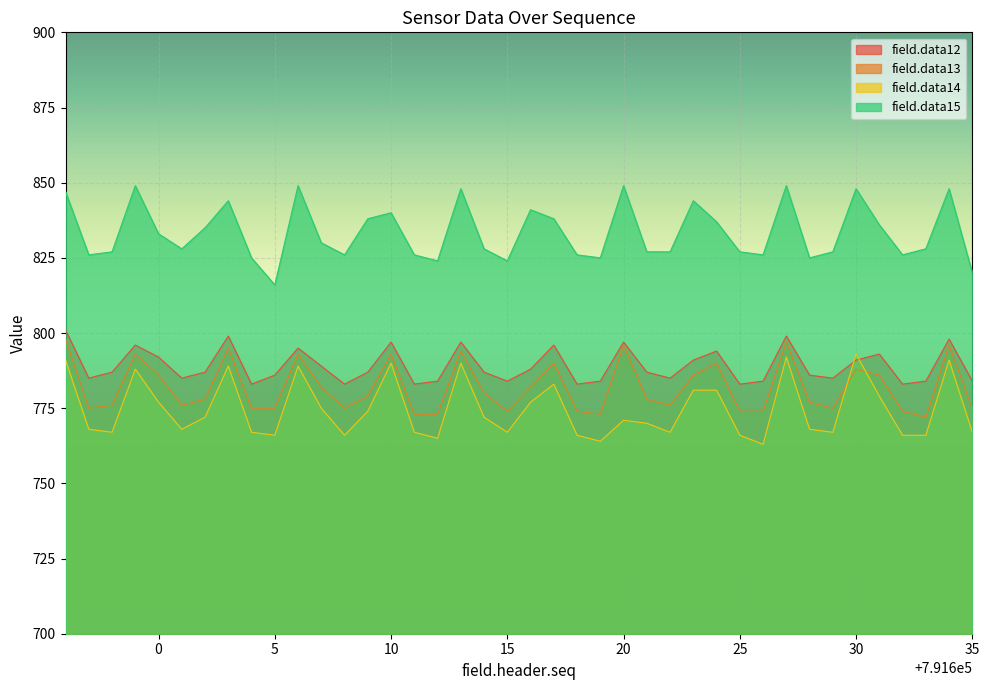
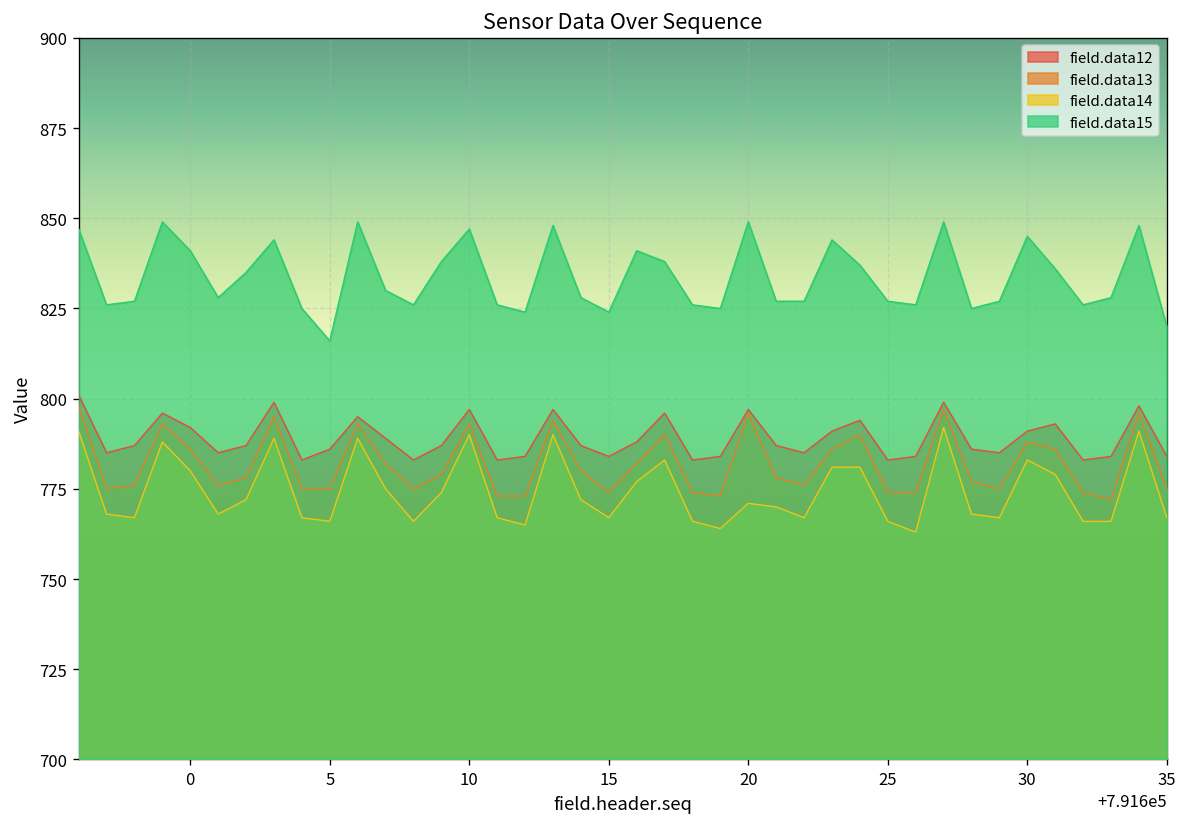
  {
    "field.data14": {
-     "0": 777,
+     "0": 780,
      "5": 766,
      "10": 790,
      "15": 767,
      "20": 771,
      "25": 766,
-     "30": 793,
+     "30": 783,
      "35": 767
    },
    "field.data15": {
-     "0": 833,
+     "0": 841,
      "5": 816,
-     "10": 840,
+     "10": 847,
      "15": 824,
      "20": 849,
      "25": 827,
-     "30": 848,
+     "30": 845,
      "35": 820
    }
  }
